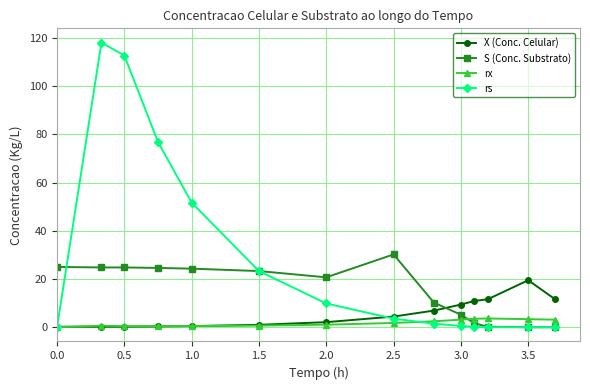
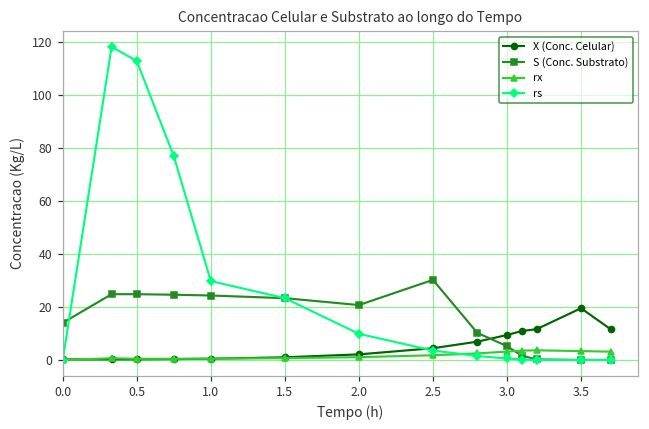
  {
    "X (Conc. Celular)": {
      "3.0": 9,
      "3.5": 20
    },
    "S (Conc. Substrato)": {
-     "0.0": 25,
+     "0.0": 14,
      "0.5": 25,
      "1.0": 24,
      "2.0": 21,
      "2.5": 30,
      "3.0": 5
    },
    "rx": {
      "2.5": 2,
      "3.0": 3,
      "3.5": 3
    },
    "rs": {
      "0.5": 113,
-     "1.0": 52,
+     "1.0": 30,
      "2.0": 10,
      "3.0": 1
    }
  }
